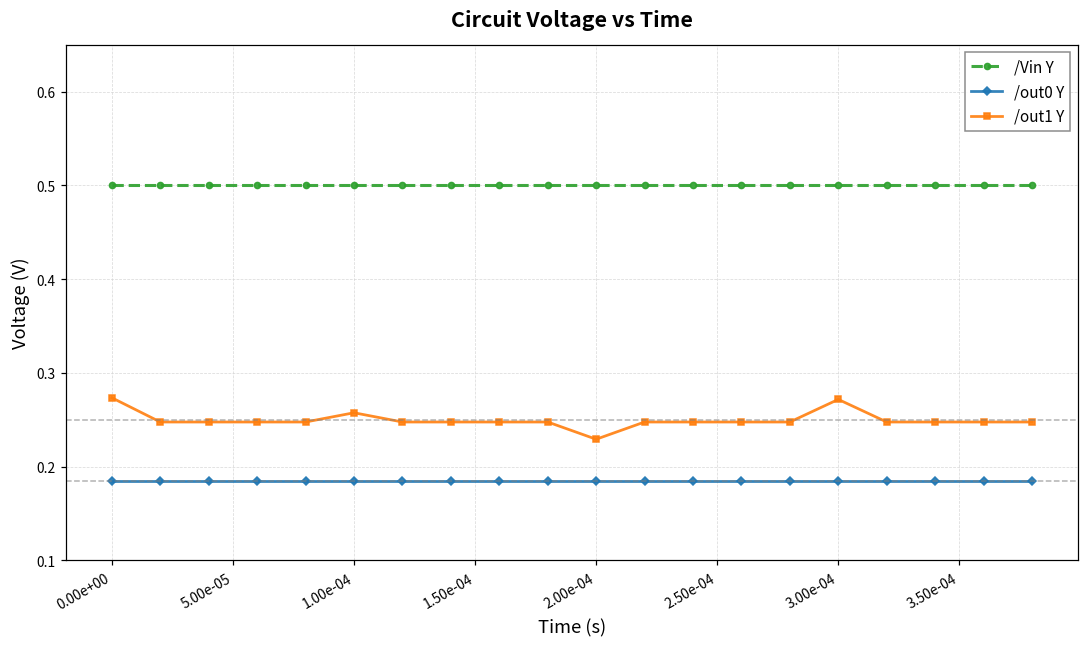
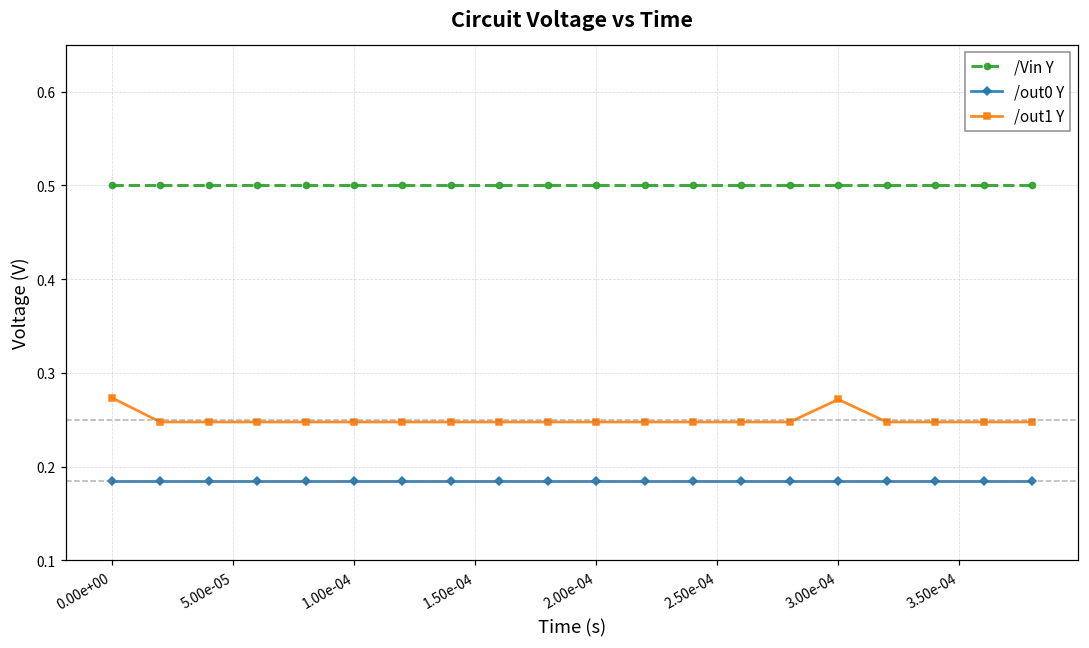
  {
    "/Vin Y": {
      "0.00e+00": 0.50,
      "1.00e-04": 0.50,
      "2.00e-04": 0.50,
      "3.00e-04": 0.50
    },
    "/out0 Y": {
      "0.00e+00": 0.18,
      "1.00e-04": 0.18,
      "2.00e-04": 0.18,
      "3.00e-04": 0.18
    },
    "/out1 Y": {
      "0.00e+00": 0.27,
-     "1.00e-04": 0.26,
-     "2.00e-04": 0.23,
+     "1.00e-04": 0.25,
+     "2.00e-04": 0.25,
      "3.00e-04": 0.27
    }
  }
